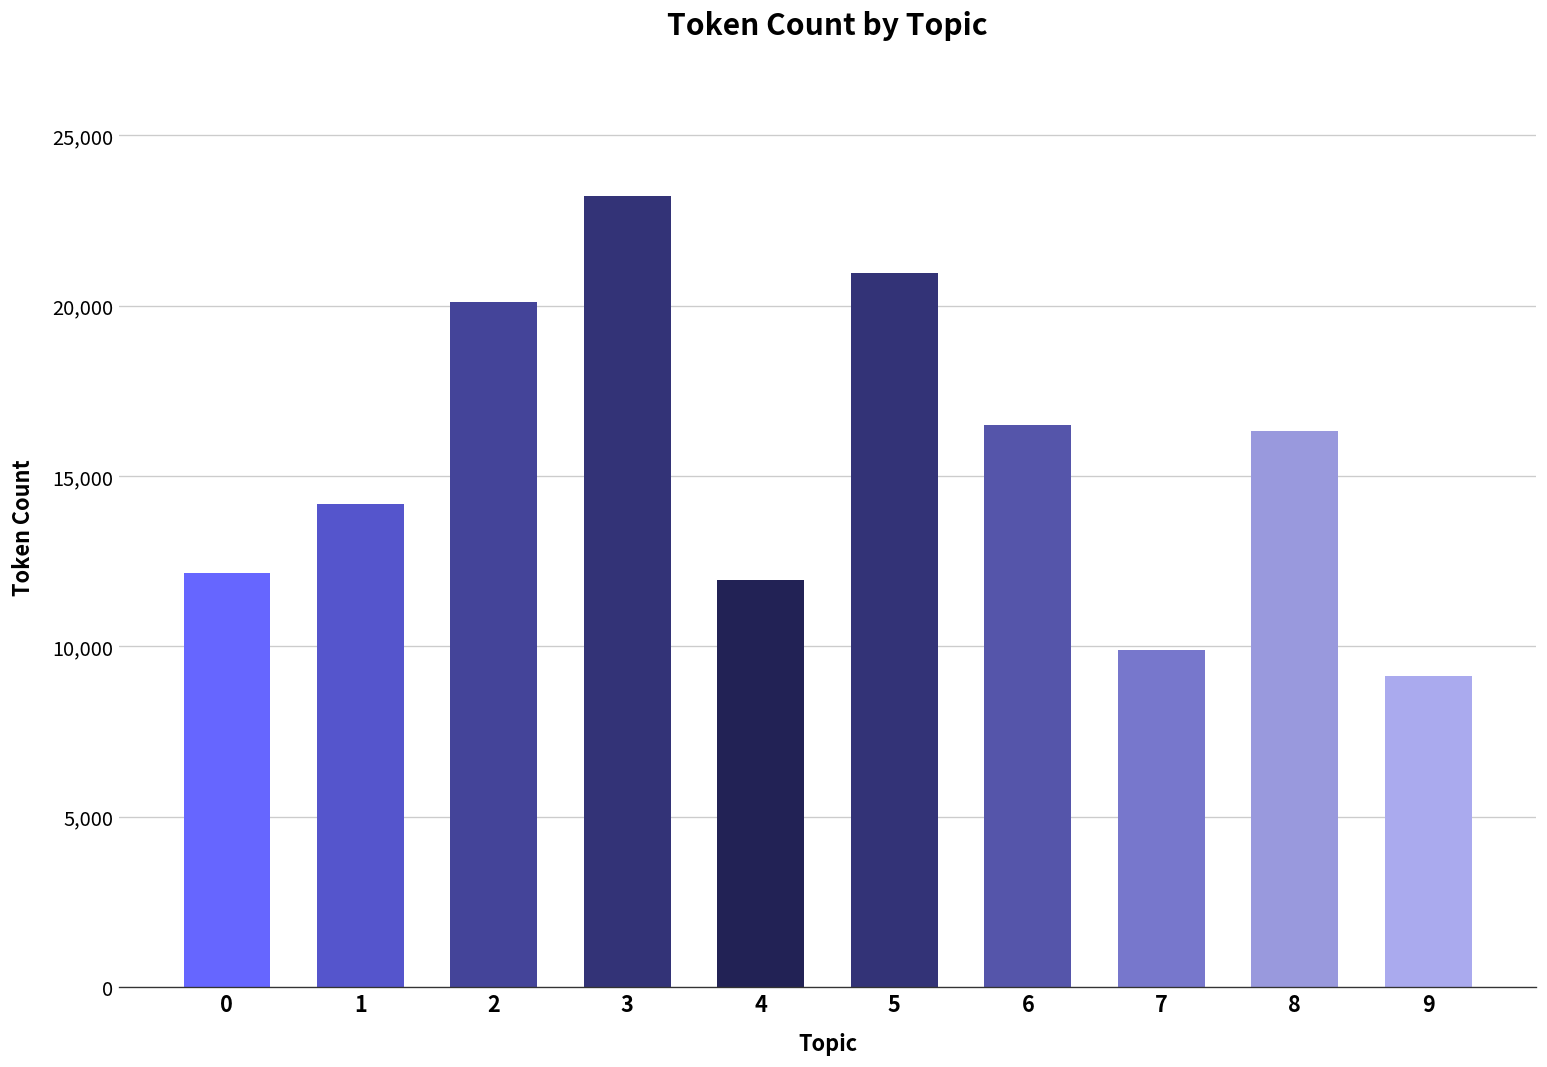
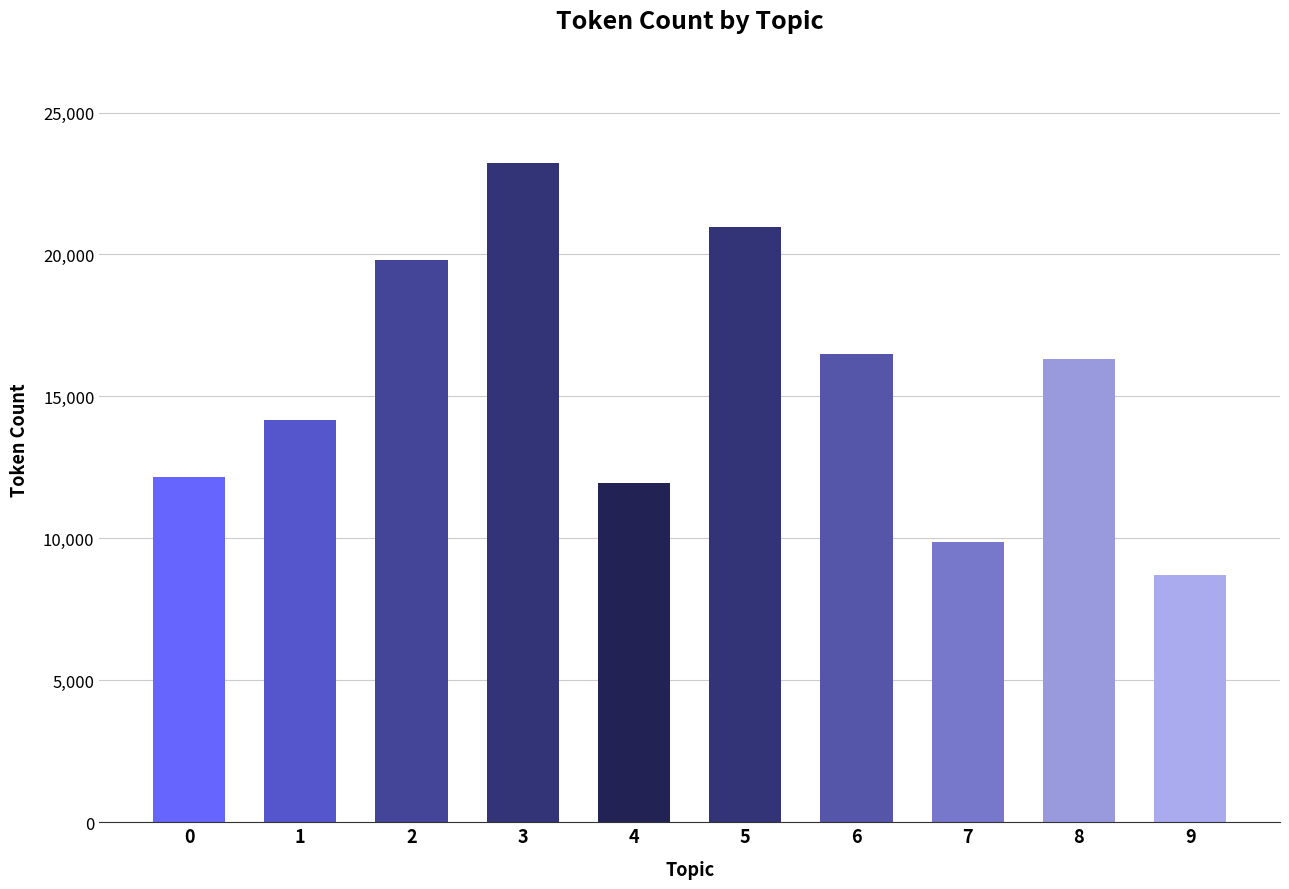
  {
    "0": "12,200",
    "1": "14,200",
-   "2": "20,100",
+   "2": "19,800",
    "3": "23,200",
    "4": "12,000",
    "5": "21,000",
    "6": "16,500",
    "7": "9,900",
    "8": "16,300",
-   "9": "9,100"
+   "9": "8,700"
  }
